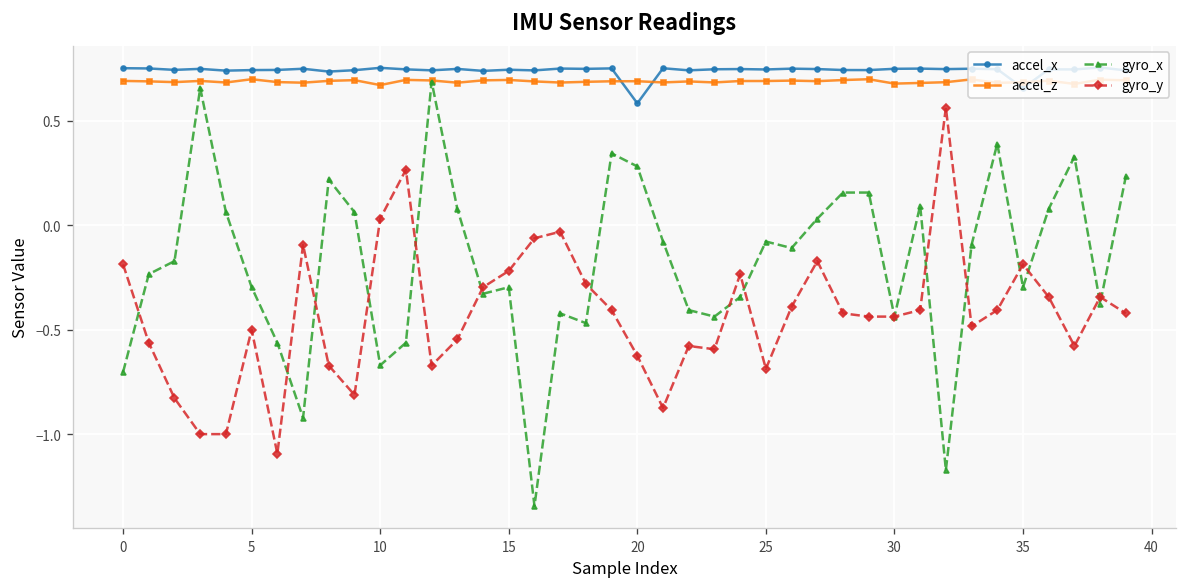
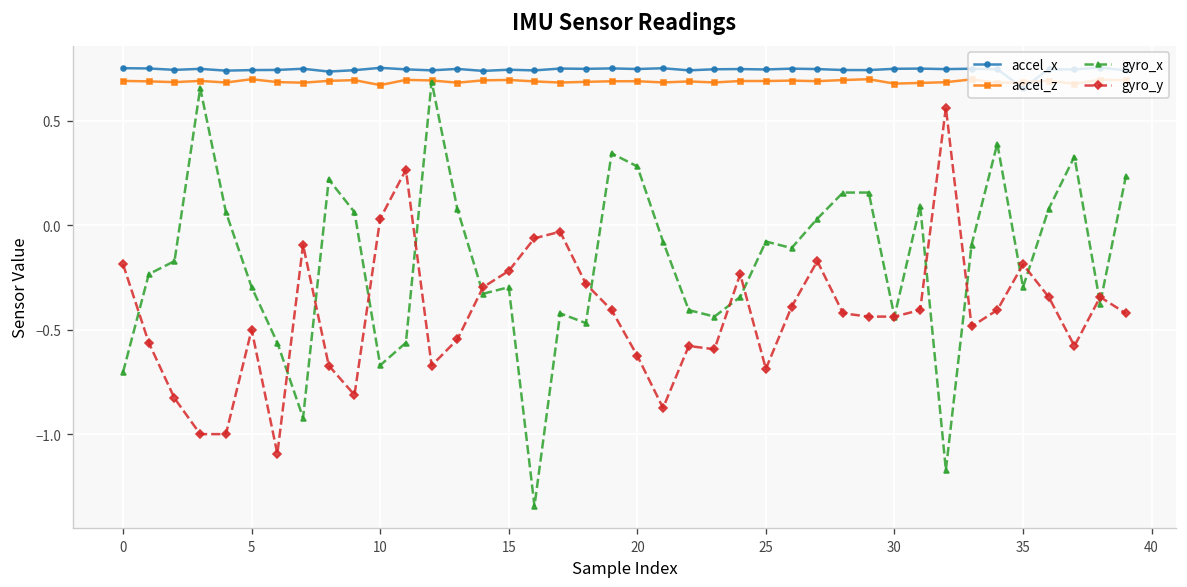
  {
    "accel_x": {
      "0": 0.75,
      "5": 0.74,
      "10": 0.75,
      "15": 0.74,
-     "20": 0.58,
+     "20": 0.75,
      "25": 0.75,
      "30": 0.75
    },
    "accel_z": {
      "0": 0.69,
      "5": 0.70,
      "10": 0.67,
      "15": 0.70,
      "20": 0.69,
      "25": 0.69,
      "30": 0.68
    },
    "gyro_x": {
      "0": -0.70,
      "5": -0.30,
      "10": -0.67,
      "15": -0.30,
      "20": 0.28,
      "25": -0.08,
      "35": -0.30
    },
    "gyro_y": {
      "0": -0.19,
      "5": -0.50,
      "10": 0.03,
      "15": -0.22,
      "20": -0.63,
      "25": -0.69,
      "35": -0.19
    }
  }
